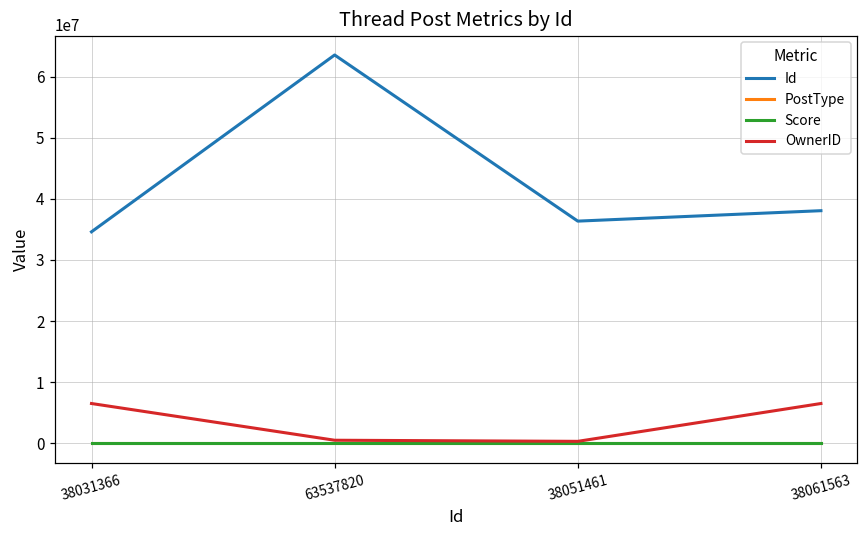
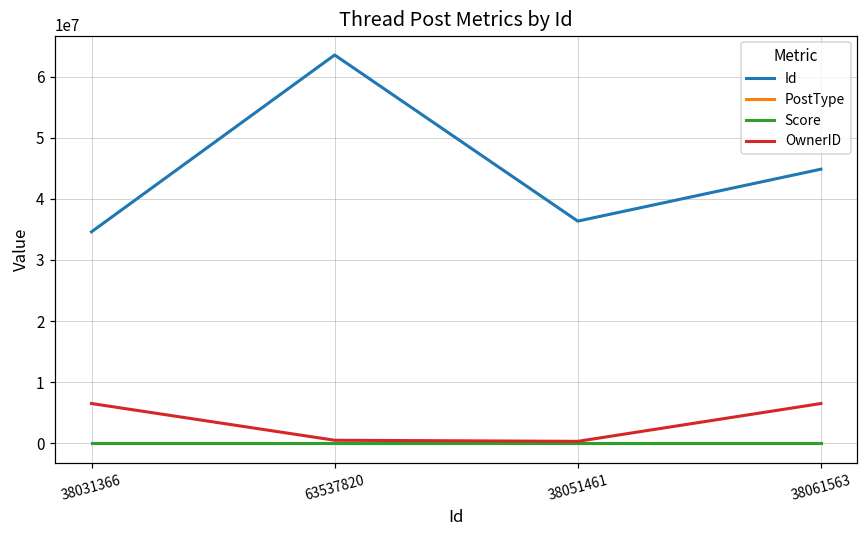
  {
    "Id": {
      "38031366": 35000000,
      "63537820": 64000000,
      "38051461": 36000000,
-     "38061563": 38000000
+     "38061563": 45000000
    },
    "Score": {
      "38031366": 0,
      "63537820": 0,
      "38061563": 0
    },
    "OwnerID": {
      "38031366": 7000000,
      "63537820": 1000000,
      "38061563": 7000000
    }
  }
